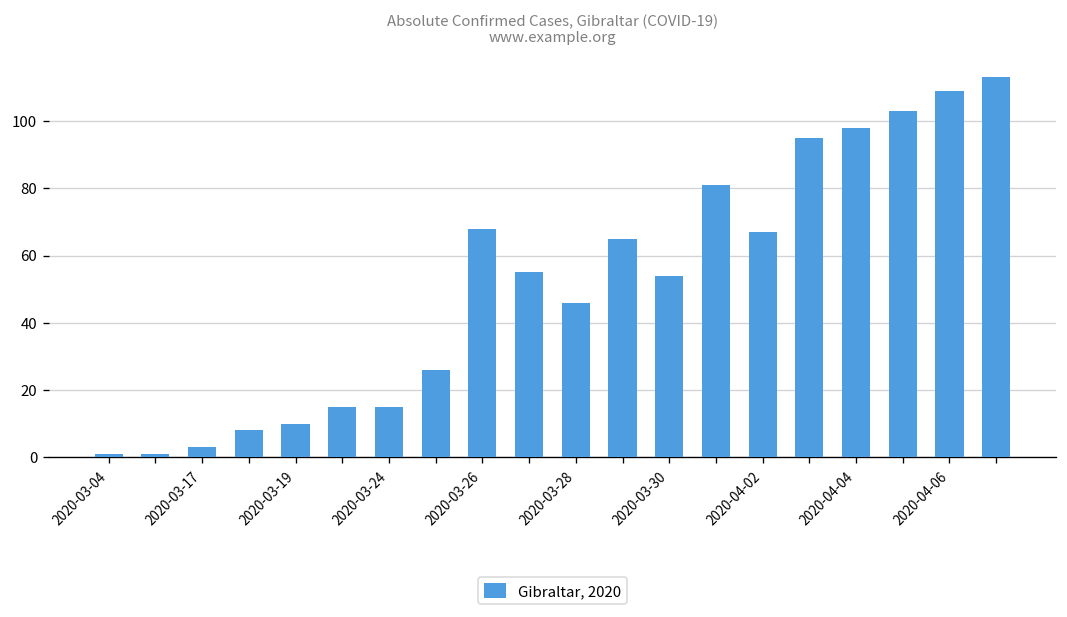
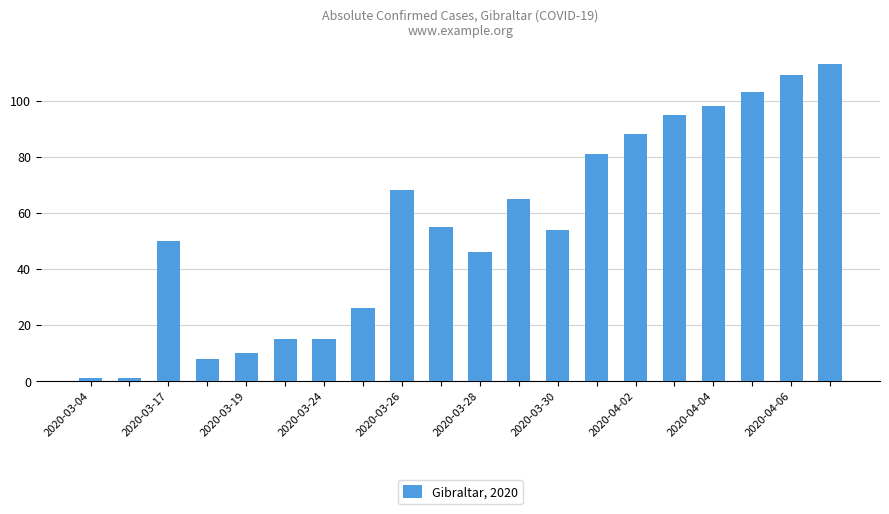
  {
    "2020-03-04": 1,
-   "2020-03-17": 3,
+   "2020-03-17": 50,
    "2020-03-19": 10,
    "2020-03-24": 15,
    "2020-03-26": 68,
    "2020-03-28": 46,
    "2020-03-30": 54,
-   "2020-04-02": 67,
+   "2020-04-02": 88,
    "2020-04-04": 98,
    "2020-04-06": 109
  }
